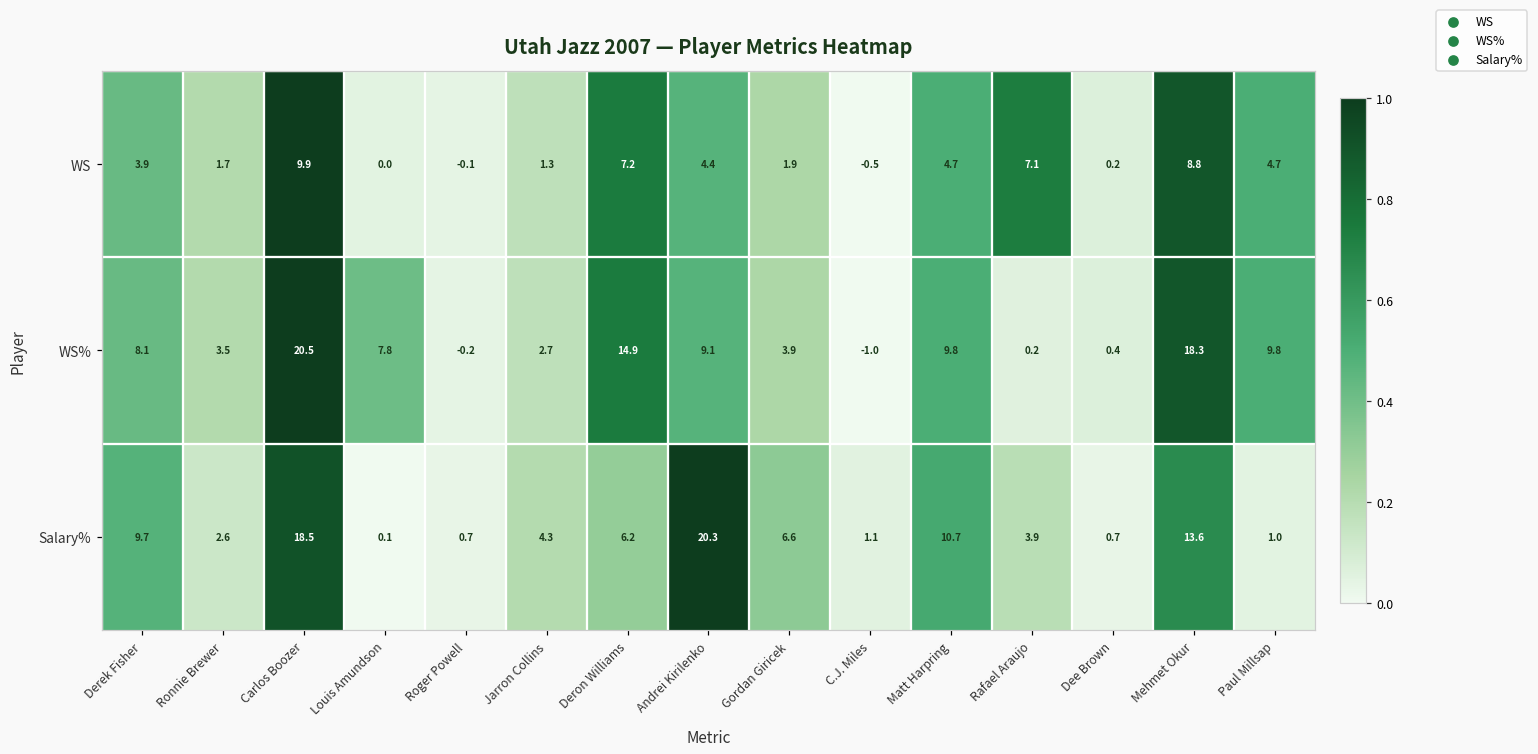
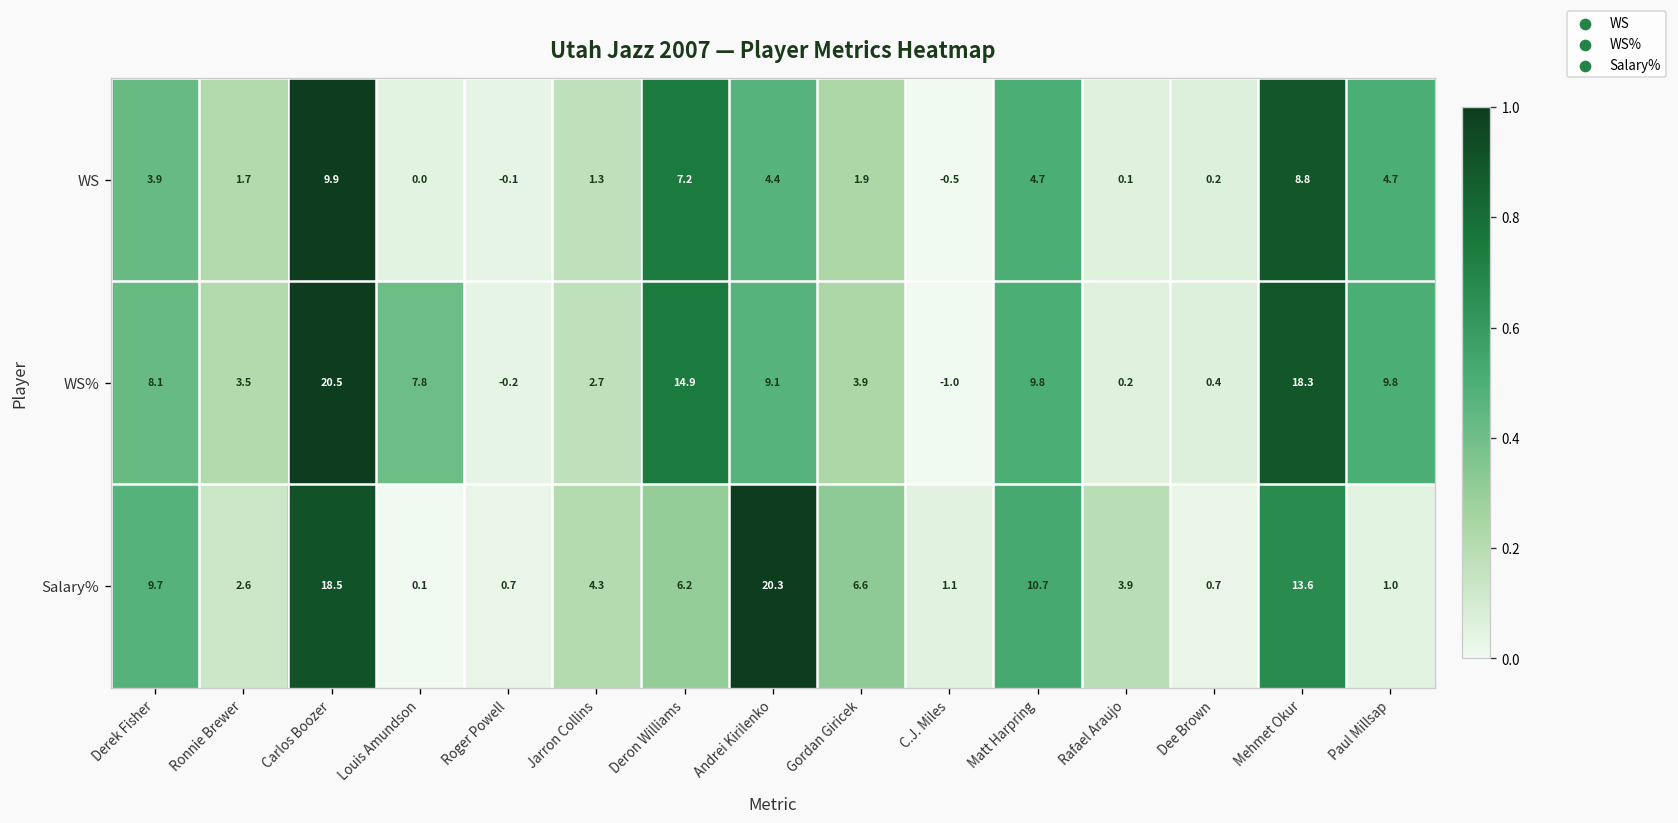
  {
    "WS": {
      "Derek Fisher": 3.9,
      "Ronnie Brewer": 1.7,
      "Carlos Boozer": 9.9,
      "Louis Amundson": 0.0,
      "Roger Powell": -0.1,
      "Jarron Collins": 1.3,
      "Deron Williams": 7.2,
      "Andrei Kirilenko": 4.4,
      "Gordan Giricek": 1.9,
      "C.J. Miles": -0.5,
      "Matt Harpring": 4.7,
-     "Rafael Araujo": 7.1,
+     "Rafael Araujo": 0.1,
      "Dee Brown": 0.2,
      "Mehmet Okur": 8.8,
      "Paul Millsap": 4.7
    },
    "WS%": {
      "Derek Fisher": 8.1,
      "Ronnie Brewer": 3.5,
      "Carlos Boozer": 20.5,
      "Louis Amundson": 7.8,
      "Roger Powell": -0.2,
      "Jarron Collins": 2.7,
      "Deron Williams": 14.9,
      "Andrei Kirilenko": 9.1,
      "Gordan Giricek": 3.9,
      "C.J. Miles": -1.0,
      "Matt Harpring": 9.8,
      "Rafael Araujo": 0.2,
      "Dee Brown": 0.4,
      "Mehmet Okur": 18.3,
      "Paul Millsap": 9.8
    },
    "Salary%": {
      "Derek Fisher": 9.7,
      "Ronnie Brewer": 2.6,
      "Carlos Boozer": 18.5,
      "Louis Amundson": 0.1,
      "Roger Powell": 0.7,
      "Jarron Collins": 4.3,
      "Deron Williams": 6.2,
      "Andrei Kirilenko": 20.3,
      "Gordan Giricek": 6.6,
      "C.J. Miles": 1.1,
      "Matt Harpring": 10.7,
      "Rafael Araujo": 3.9,
      "Dee Brown": 0.7,
      "Mehmet Okur": 13.6,
      "Paul Millsap": 1.0
    }
  }
